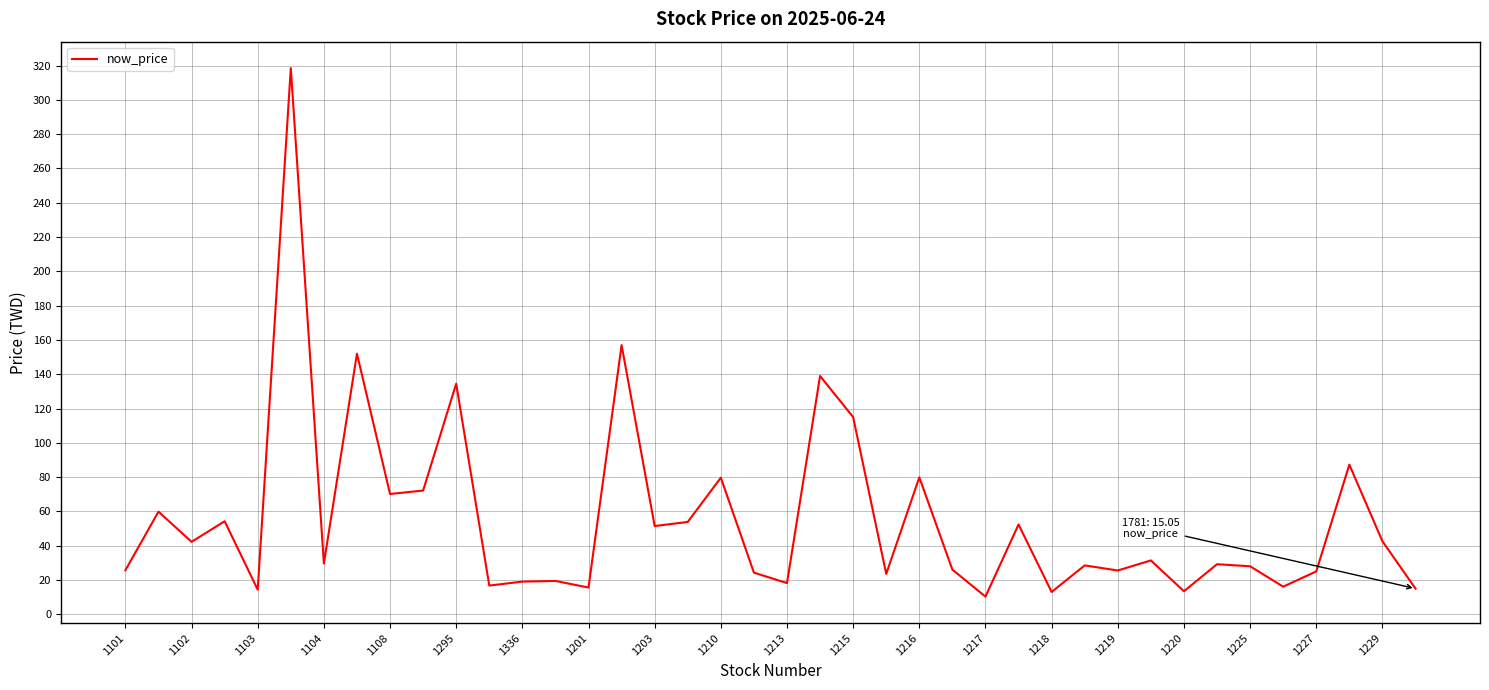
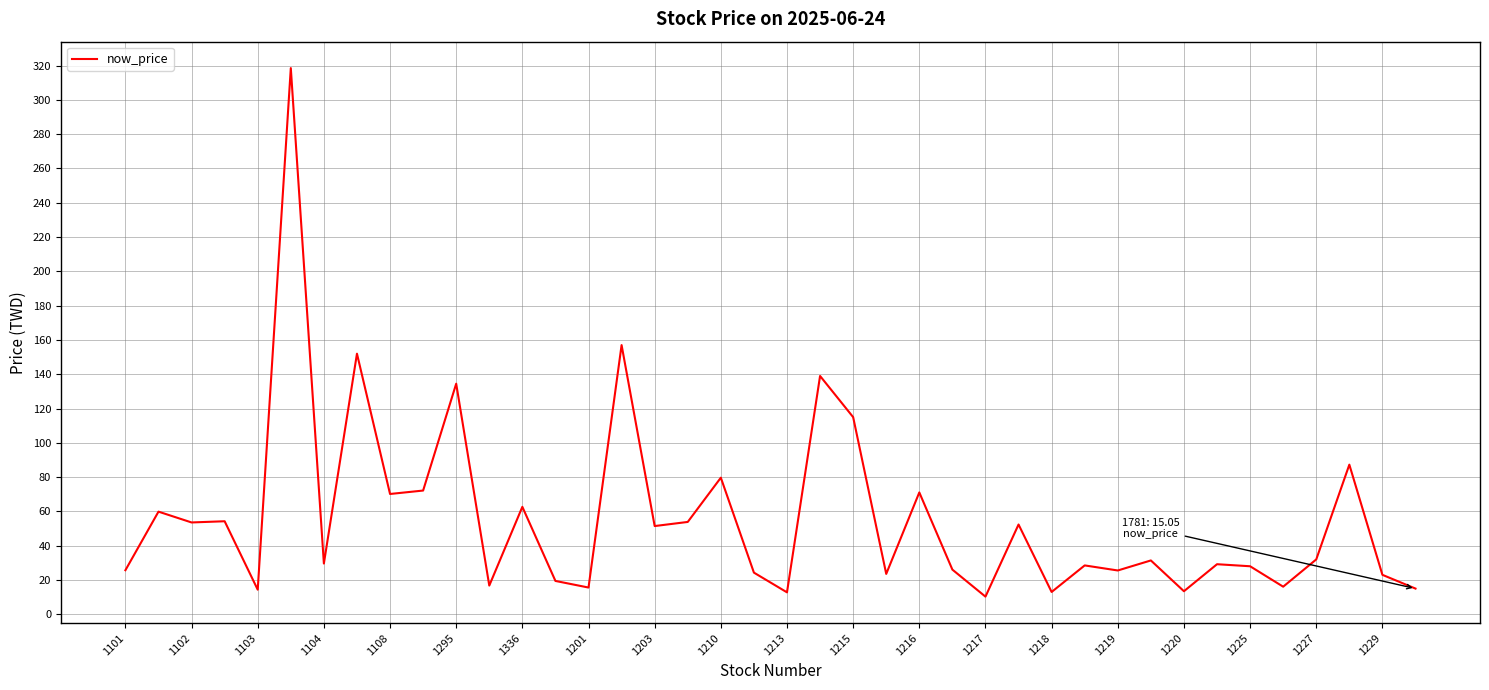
  {
    "1101": 26,
-   "1102": 42,
+   "1102": 54,
    "1103": 14,
    "1104": 30,
    "1108": 70,
    "1295": 135,
-   "1336": 19,
+   "1336": 63,
    "1201": 16,
    "1203": 52,
    "1210": 80,
-   "1213": 18,
+   "1213": 13,
    "1215": 115,
-   "1216": 80,
+   "1216": 71,
    "1217": 10,
    "1218": 13,
    "1219": 26,
    "1220": 14,
-   "1227": 25,
-   "1229": 43
+   "1227": 32,
+   "1229": 23
  }
